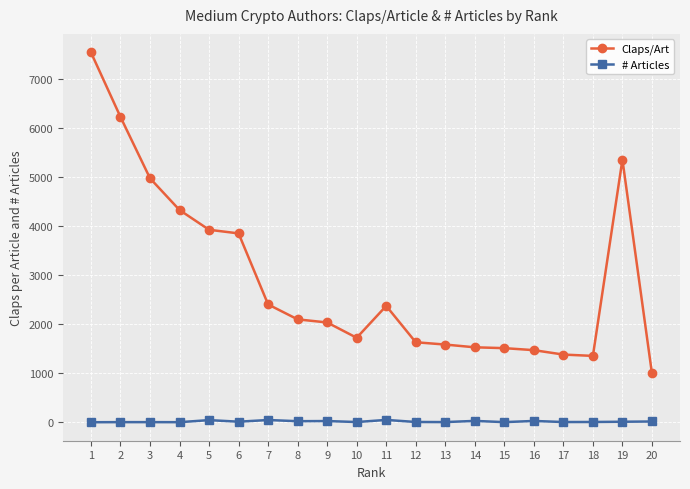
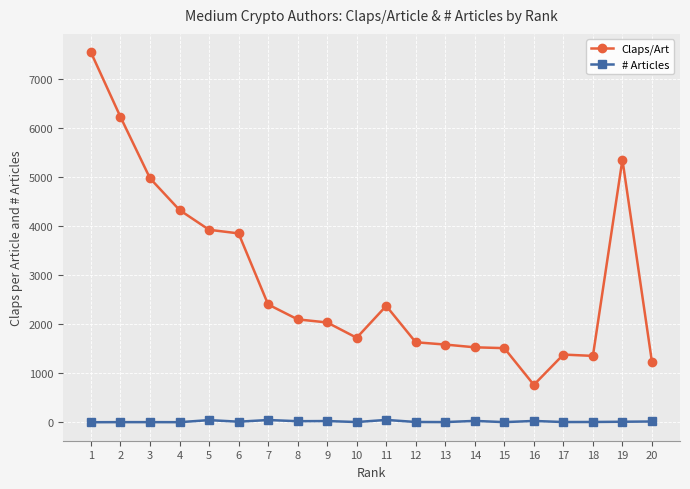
  {
    "Claps/Art": {
      "1": 7500,
      "2": 6200,
      "3": 5000,
      "4": 4300,
      "5": 3900,
      "6": 3900,
      "7": 2400,
      "8": 2100,
      "9": 2000,
      "10": 1700,
      "11": 2400,
      "12": 1600,
      "13": 1600,
      "14": 1500,
      "15": 1500,
-     "16": 1500,
+     "16": 800,
      "17": 1400,
      "18": 1400,
      "19": 5400,
-     "20": 1000
+     "20": 1200
    },
    "# Articles": {
      "1": 0,
      "2": 0,
      "3": 0,
      "4": 0,
      "5": 0,
      "6": 0,
      "7": 100,
      "8": 0,
      "9": 0,
      "10": 0,
      "11": 100,
      "12": 0,
      "13": 0,
      "14": 0,
      "15": 0,
      "16": 0,
      "17": 0,
      "18": 0,
      "19": 0,
      "20": 0
    }
  }
